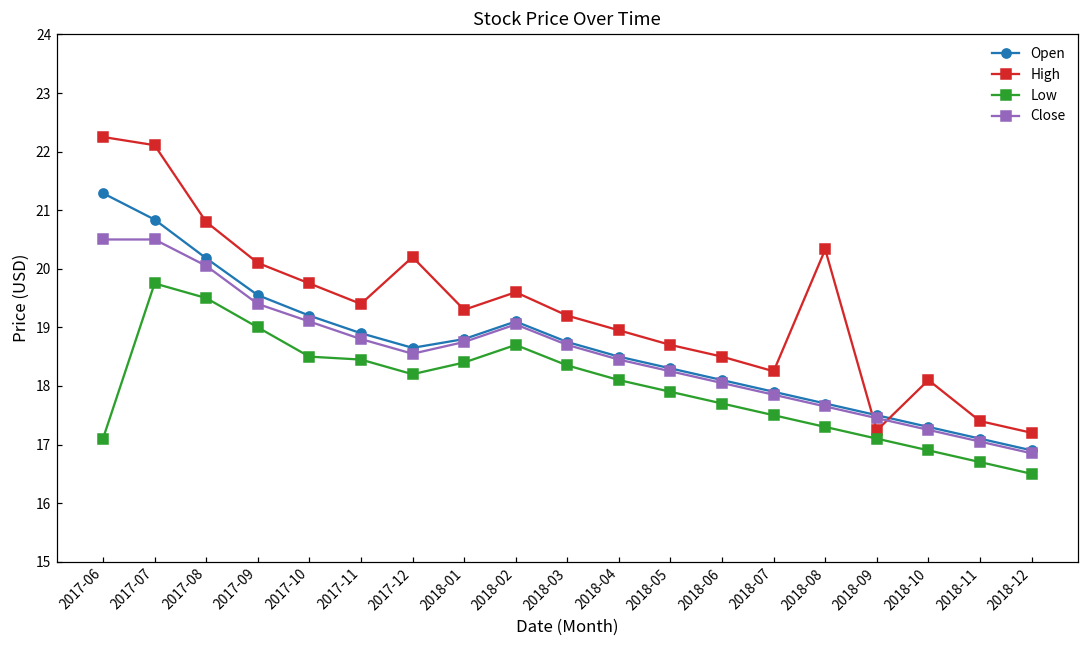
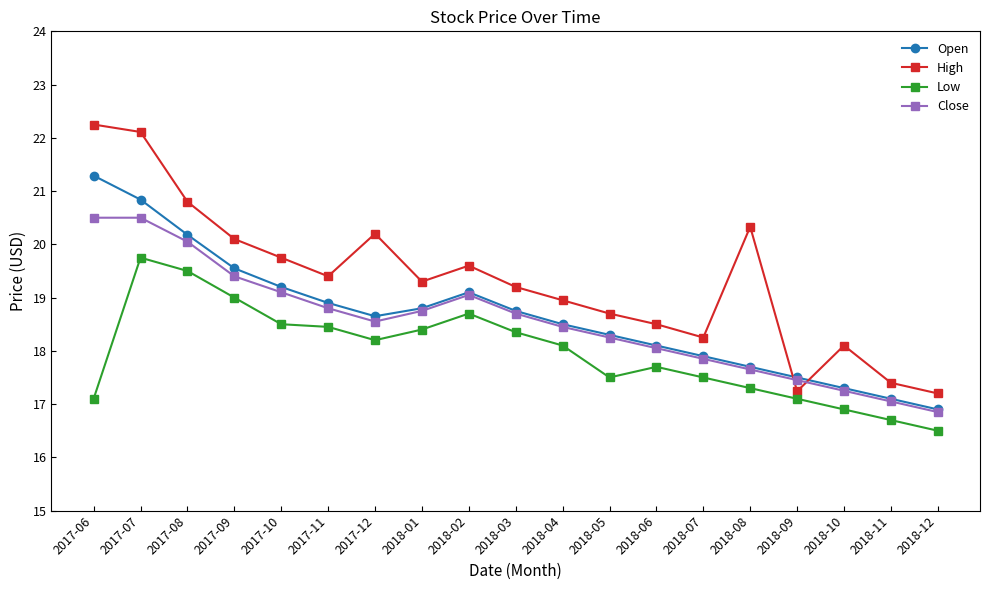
  {
    "Open": {
      "2017-06": 21.3,
      "2017-07": 20.8,
      "2017-08": 20.2,
      "2017-09": 19.6,
      "2017-10": 19.2,
      "2017-11": 18.9,
      "2017-12": 18.7,
      "2018-01": 18.8,
      "2018-02": 19.1,
      "2018-03": 18.8,
      "2018-04": 18.5,
      "2018-05": 18.3,
      "2018-06": 18.1,
      "2018-07": 17.9,
      "2018-08": 17.7,
      "2018-09": 17.5,
      "2018-10": 17.3,
      "2018-11": 17.1,
      "2018-12": 16.9
    },
    "High": {
      "2017-06": 22.3,
      "2017-07": 22.1,
      "2017-08": 20.8,
      "2017-09": 20.1,
      "2017-10": 19.8,
      "2017-11": 19.4,
      "2017-12": 20.2,
      "2018-01": 19.3,
      "2018-02": 19.6,
      "2018-03": 19.2,
      "2018-04": 19.0,
      "2018-05": 18.7,
      "2018-06": 18.5,
      "2018-07": 18.3,
      "2018-08": 20.3,
      "2018-09": 17.2,
      "2018-10": 18.1,
      "2018-11": 17.4,
      "2018-12": 17.2
    },
    "Low": {
      "2017-06": 17.1,
      "2017-07": 19.8,
      "2017-08": 19.5,
      "2017-09": 19.0,
      "2017-10": 18.5,
      "2017-11": 18.5,
      "2017-12": 18.2,
      "2018-01": 18.4,
      "2018-02": 18.7,
      "2018-03": 18.4,
      "2018-04": 18.1,
-     "2018-05": 17.9,
+     "2018-05": 17.5,
      "2018-06": 17.7,
      "2018-07": 17.5,
      "2018-08": 17.3,
      "2018-09": 17.1,
      "2018-10": 16.9,
      "2018-11": 16.7,
      "2018-12": 16.5
    },
    "Close": {
      "2017-06": 20.5,
      "2017-07": 20.5,
      "2017-08": 20.1,
      "2017-09": 19.4,
      "2017-10": 19.1,
      "2017-11": 18.8,
      "2017-12": 18.6,
      "2018-01": 18.8,
      "2018-02": 19.1,
      "2018-03": 18.7,
      "2018-04": 18.5,
      "2018-05": 18.3,
      "2018-06": 18.1,
      "2018-07": 17.9,
      "2018-08": 17.7,
      "2018-09": 17.5,
      "2018-10": 17.3,
      "2018-11": 17.1,
      "2018-12": 16.9
    }
  }
